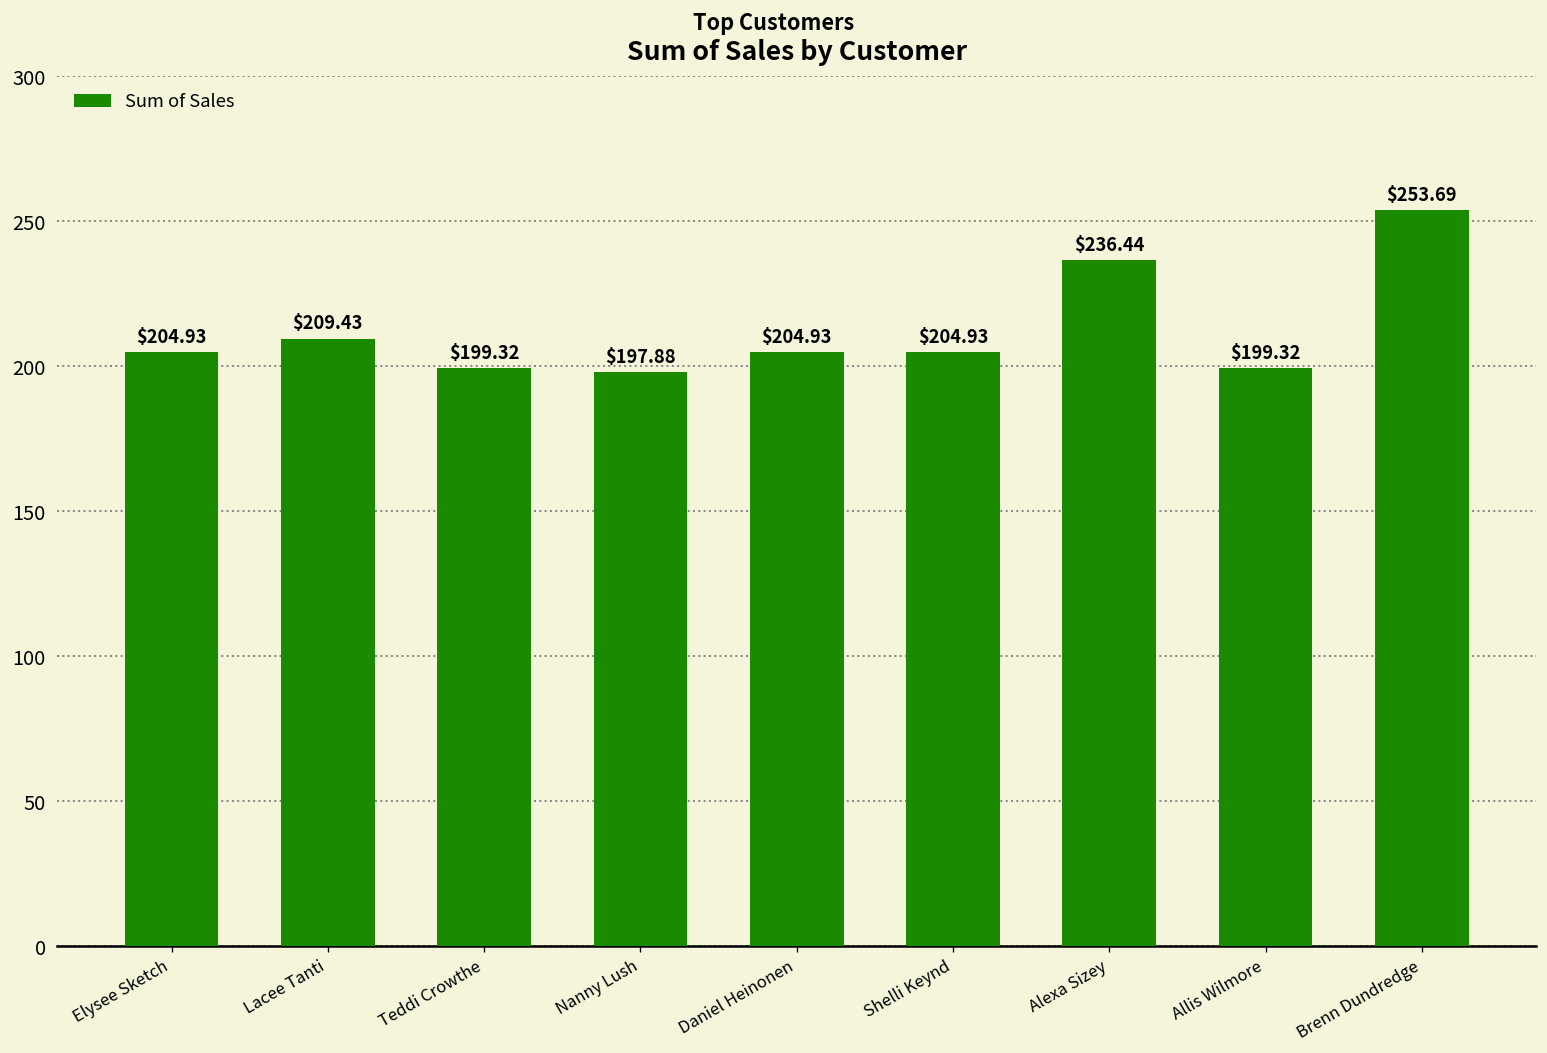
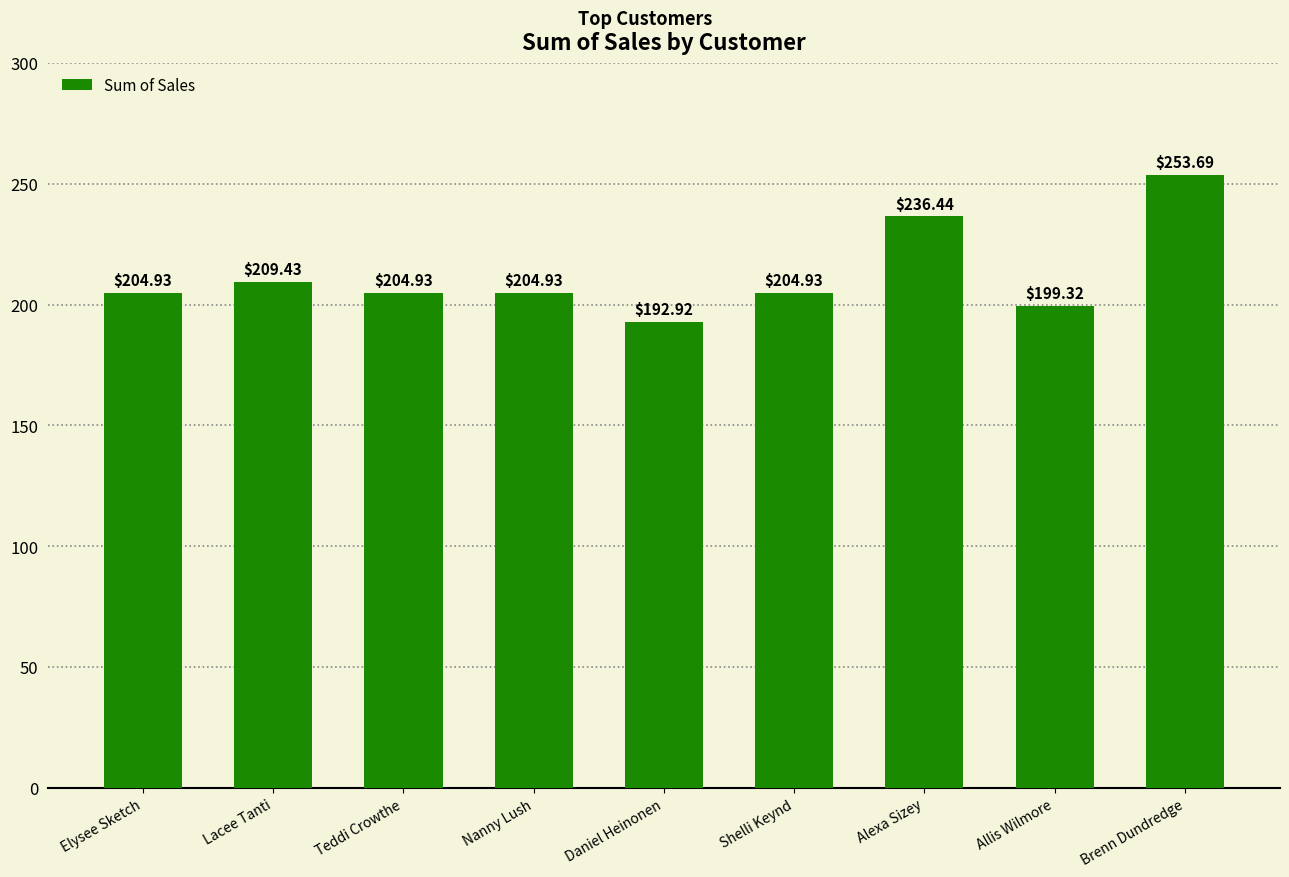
  {
    "Elysee Sketch": "$204.93",
    "Lacee Tanti": "$209.43",
-   "Teddi Crowthe": "$199.32",
-   "Nanny Lush": "$197.88",
-   "Daniel Heinonen": "$204.93",
+   "Teddi Crowthe": "$204.93",
+   "Nanny Lush": "$204.93",
+   "Daniel Heinonen": "$192.92",
    "Shelli Keynd": "$204.93",
    "Alexa Sizey": "$236.44",
    "Allis Wilmore": "$199.32",
    "Brenn Dundredge": "$253.69"
  }
